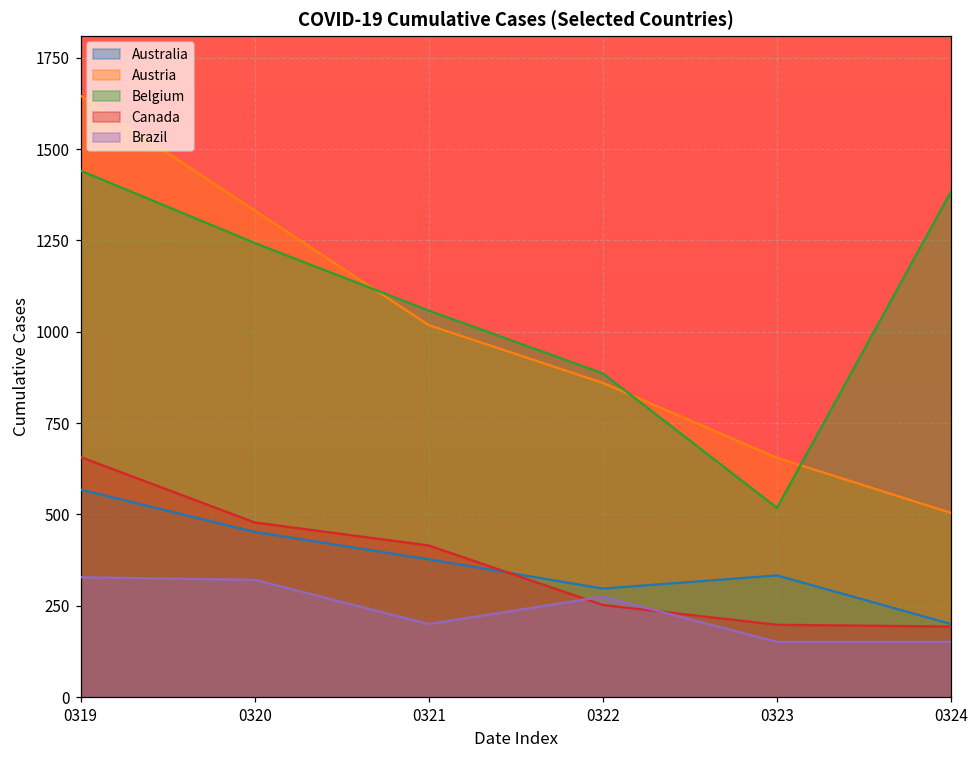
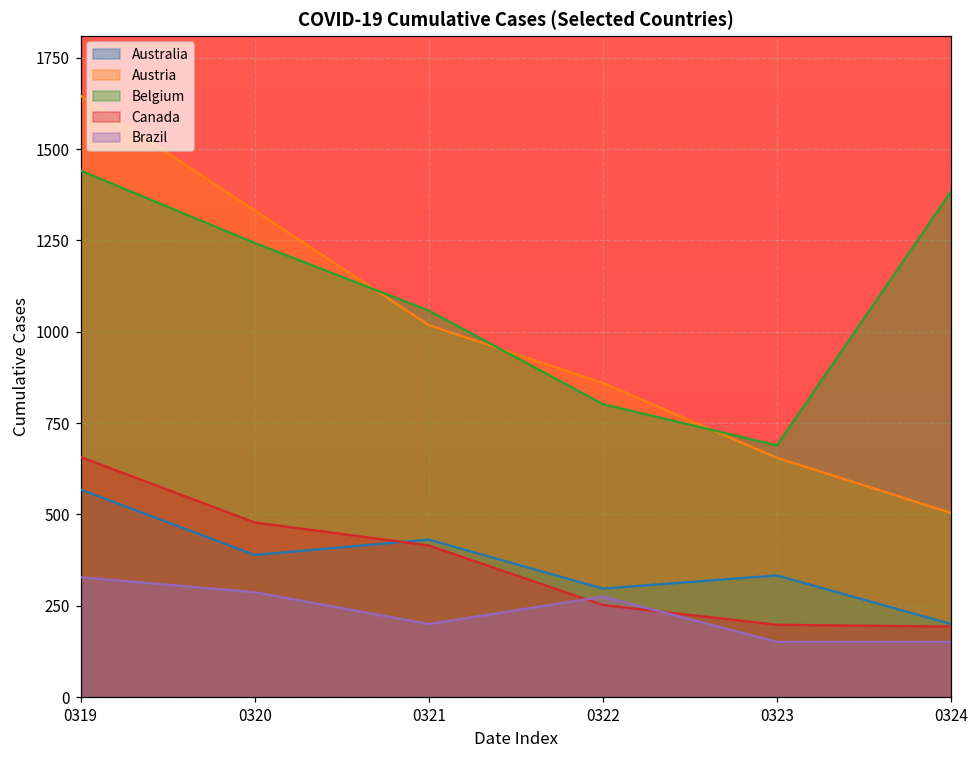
  {
    "Australia": {
      "0319": 570,
-     "0320": 450,
-     "0321": 380,
+     "0320": 390,
+     "0321": 430,
      "0322": 300,
      "0323": 330
    },
    "Belgium": {
      "0319": 1440,
      "0320": 1240,
      "0321": 1060,
-     "0322": 890,
-     "0323": 520,
+     "0322": 800,
+     "0323": 690,
      "0324": 1380
    },
    "Brazil": {
      "0319": 330,
-     "0320": 320,
+     "0320": 290,
      "0321": 200,
      "0322": 280,
      "0323": 150,
      "0324": 150
    }
  }
